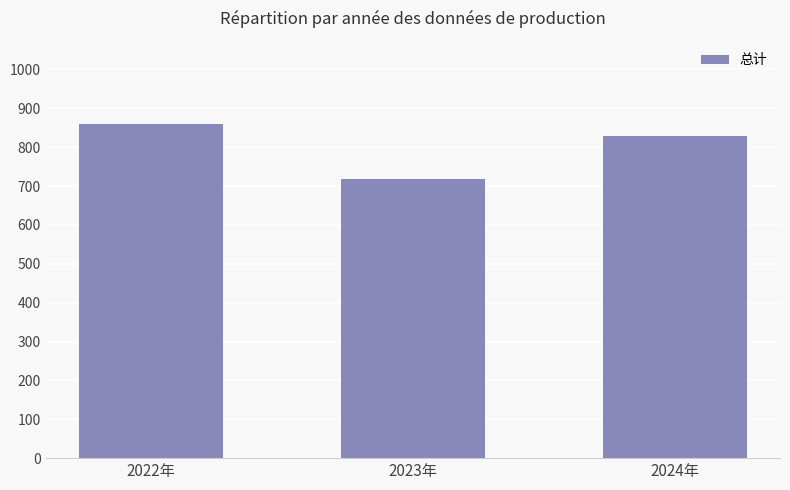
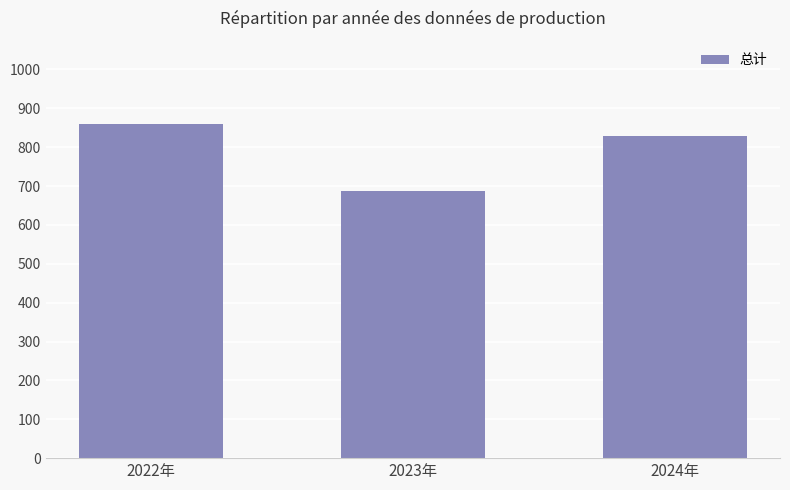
  {
    "2022年": 860,
-   "2023年": 720,
+   "2023年": 690,
    "2024年": 830
  }
